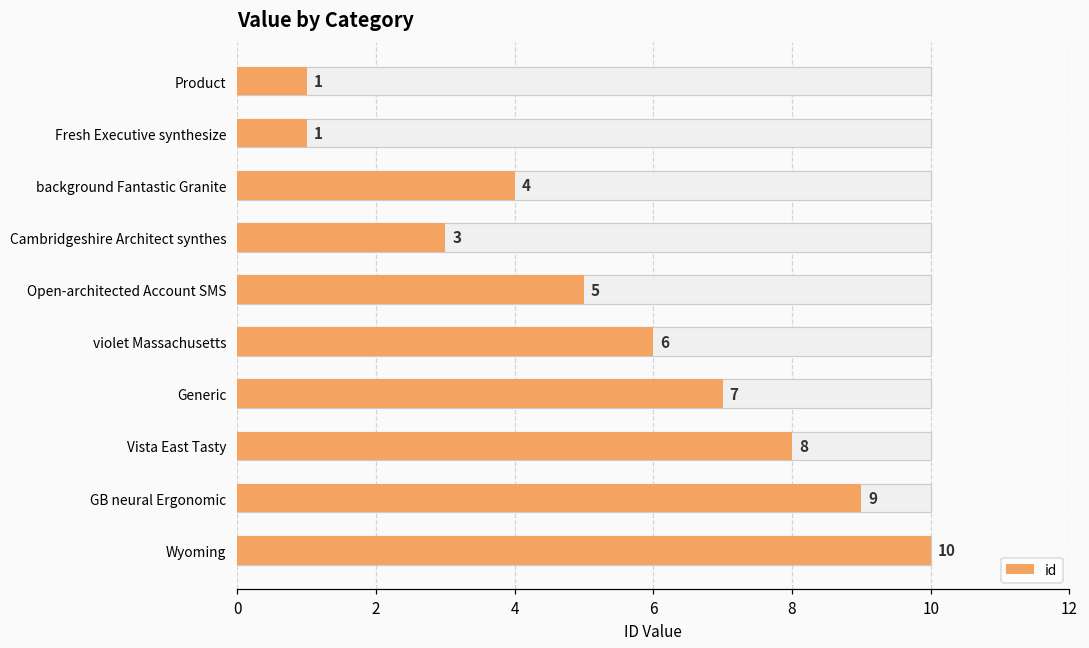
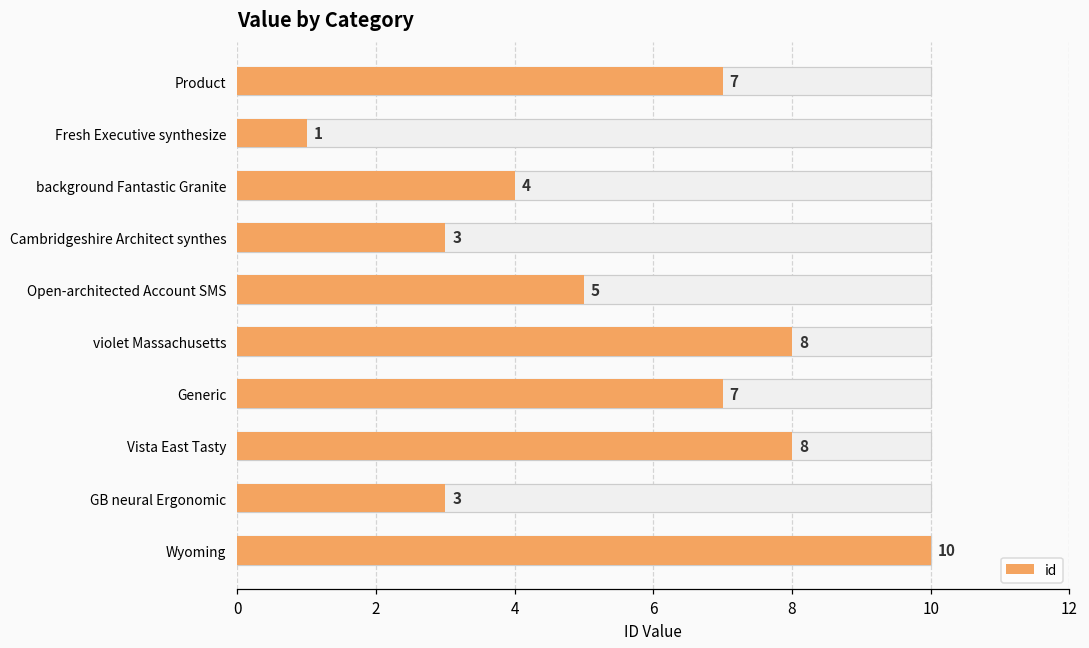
  {
    "id": {
-     "Product": 1,
-     "violet Massachusetts": 6,
-     "GB neural Ergonomic": 9,
+     "Product": 7,
+     "violet Massachusetts": 8,
+     "GB neural Ergonomic": 3,
      "Wyoming": 10
    }
  }
